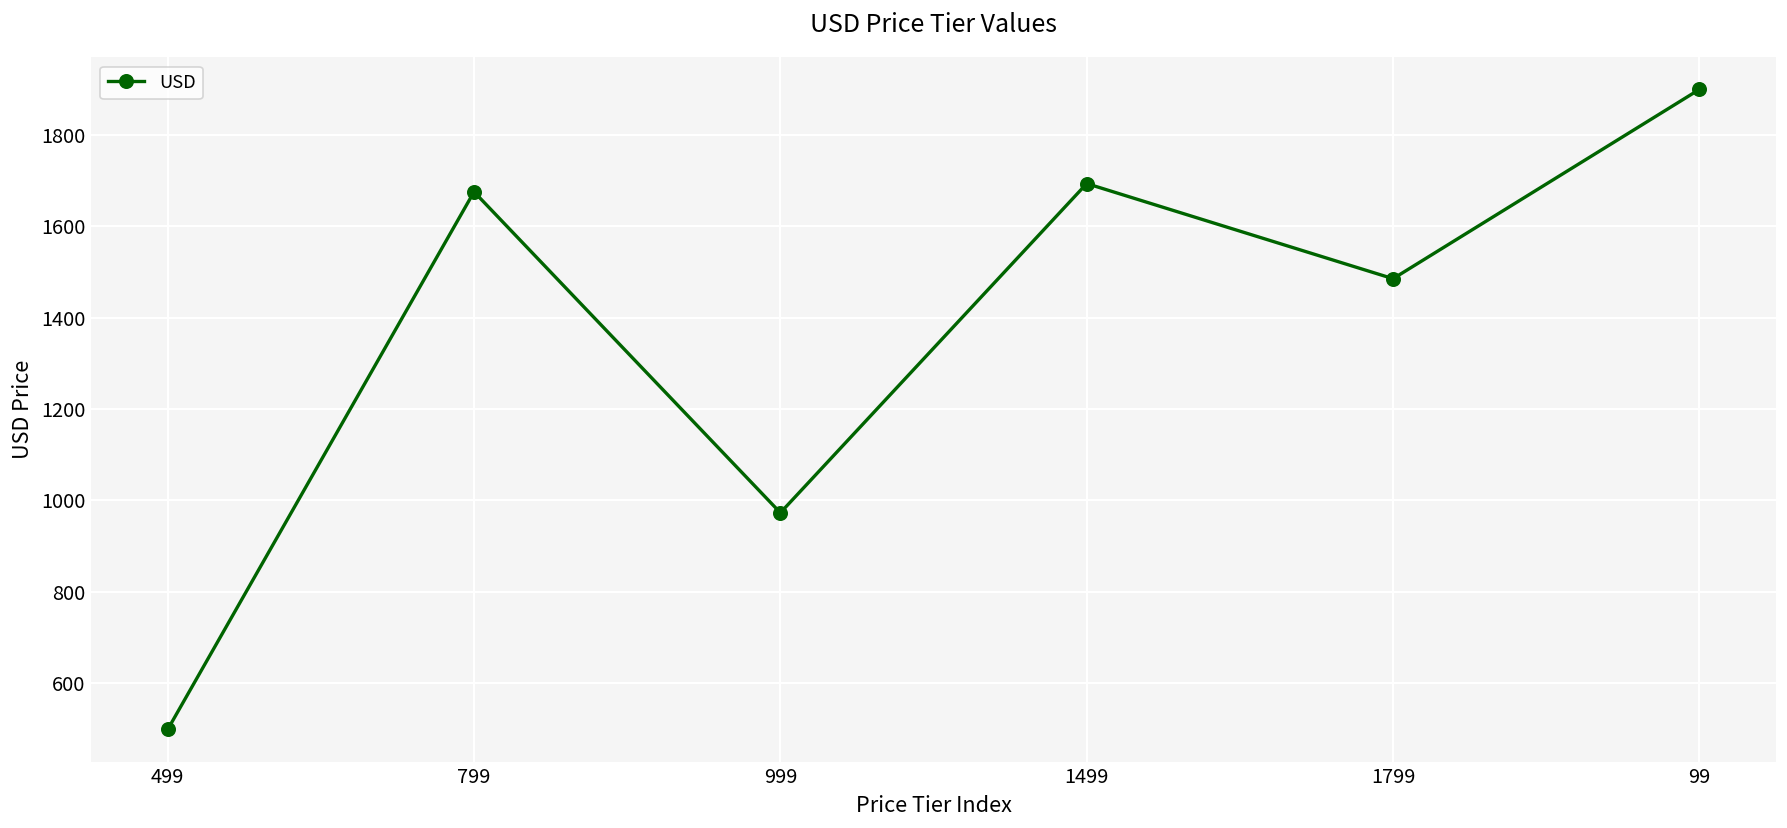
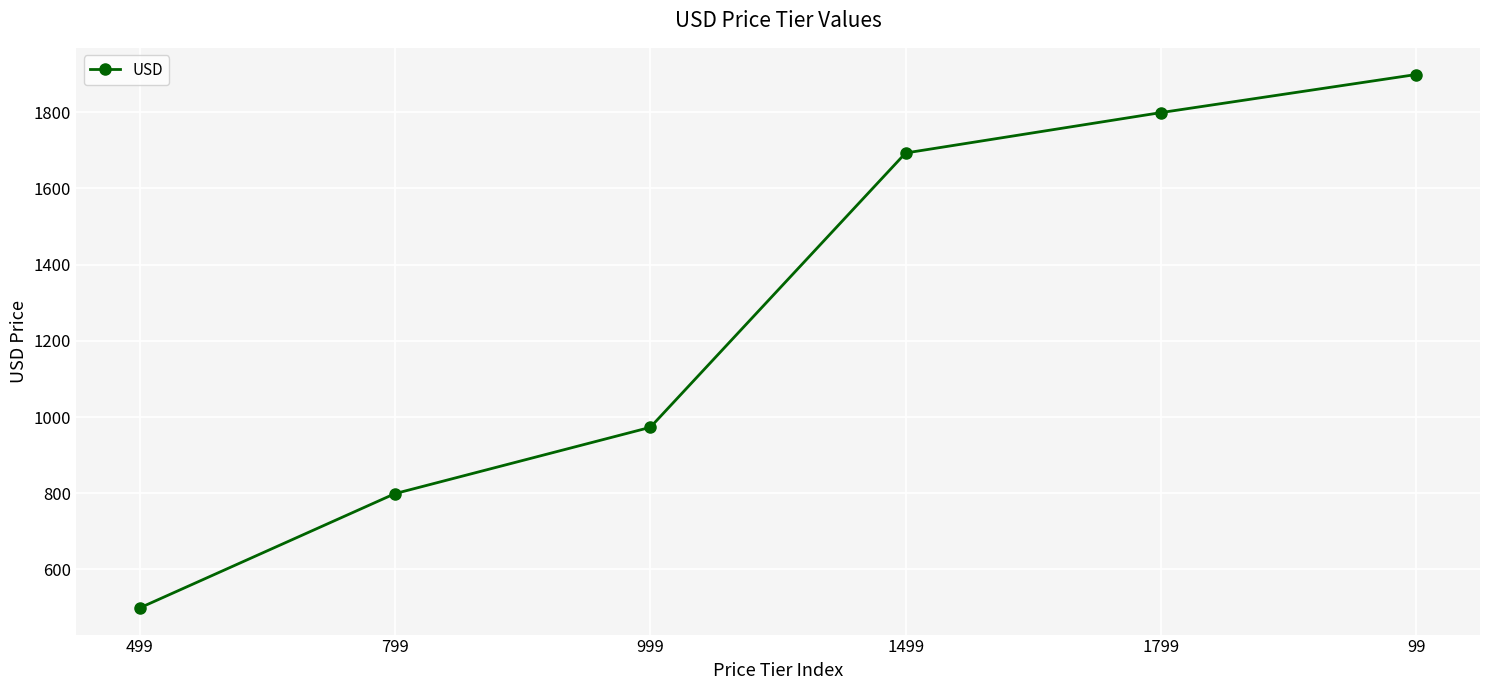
  {
    "499": 500,
-   "799": 1680,
+   "799": 800,
    "999": 970,
    "1499": 1690,
-   "1799": 1490,
+   "1799": 1800,
    "99": 1900
  }
